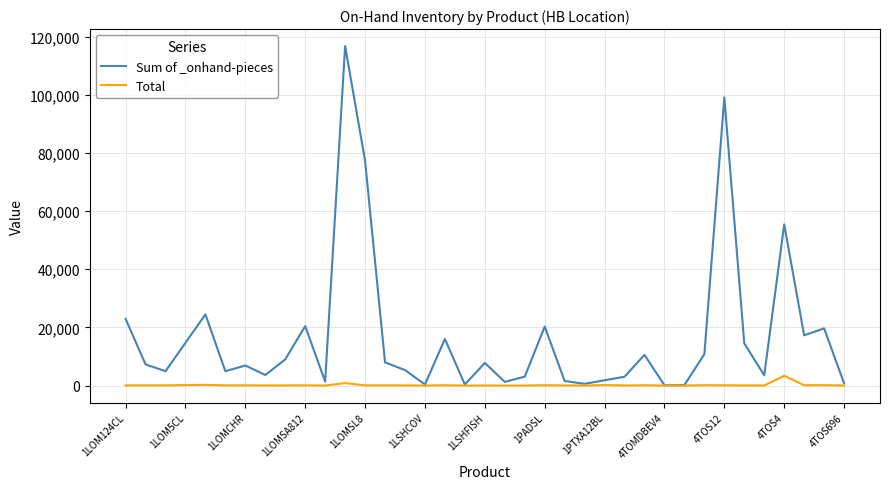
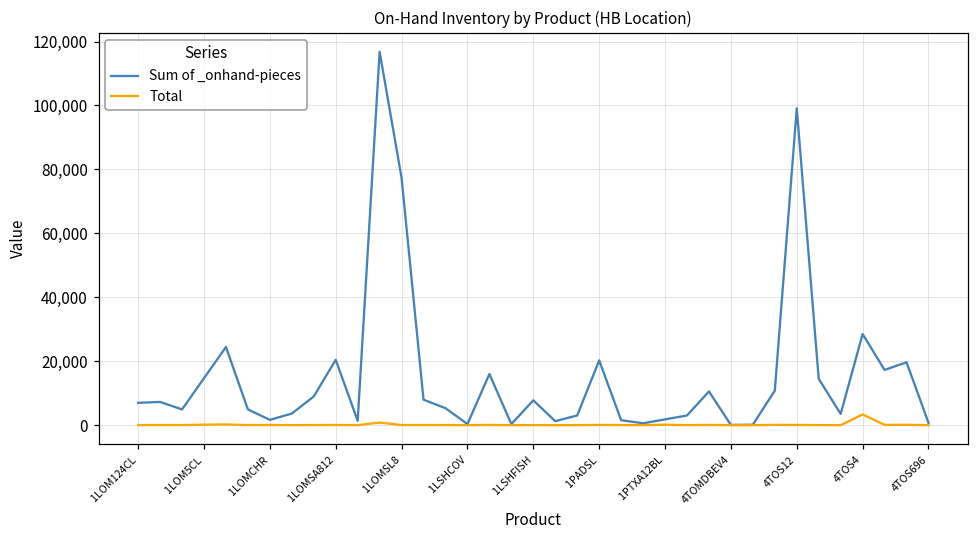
  {
    "Sum of _onhand-pieces": {
-     "1LOM124CL": "23,000",
+     "1LOM124CL": "7,000",
      "1LOM5CL": "15,000",
-     "1LOMCHR": "7,000",
+     "1LOMCHR": "2,000",
      "1LOMSA812": "20,000",
      "1LOMSL8": "77,000",
      "1LSHFISH": "8,000",
      "1PADSL": "20,000",
      "1PTXA12BL": "2,000",
      "4TOS12": "99,000",
-     "4TOS4": "55,000"
+     "4TOS4": "29,000"
    },
    "Total": {
      "1LOM124CL": "0",
      "1LOM5CL": "0",
      "1LOMCHR": "0",
      "1LOMSA812": "0",
      "1LOMSL8": "0",
      "1LSHFISH": "0",
      "1PADSL": "0",
      "1PTXA12BL": "0",
      "4TOS12": "0",
      "4TOS4": "3,000"
    }
  }
